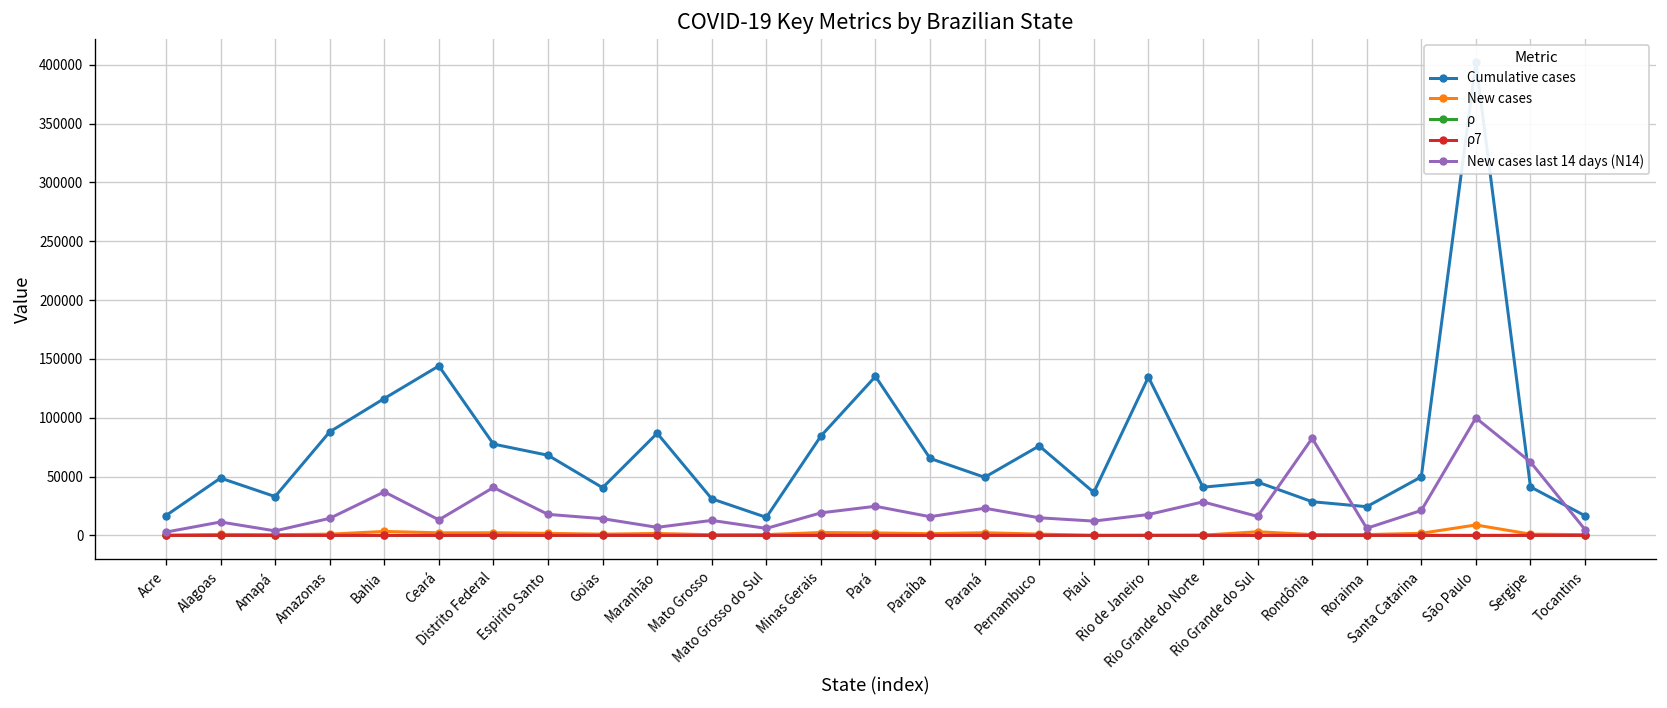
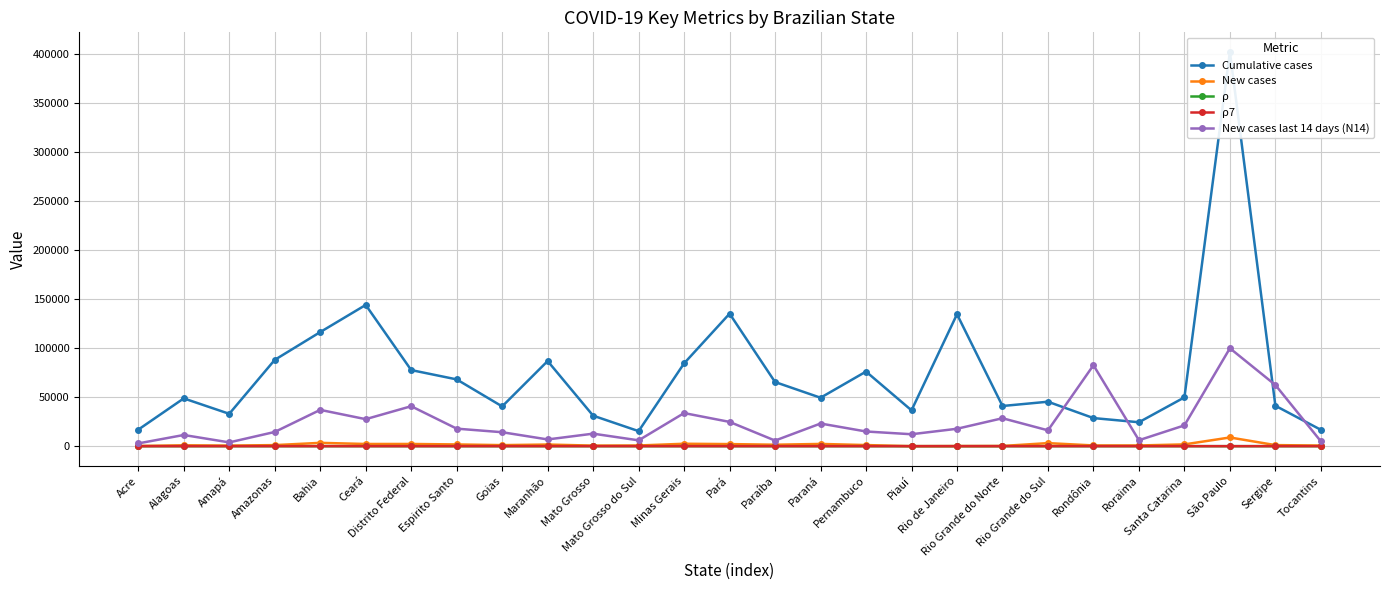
  {
    "Cumulative cases": {
      "Acre": 20000,
      "Alagoas": 50000,
      "Amapá": 30000,
      "Amazonas": 90000,
      "Bahia": 120000,
      "Ceará": 140000,
      "Distrito Federal": 80000,
      "Espirito Santo": 70000,
      "Goias": 40000,
      "Maranhão": 90000,
      "Mato Grosso": 30000,
      "Mato Grosso do Sul": 20000,
      "Minas Gerais": 80000,
      "Pará": 140000,
      "Paraíba": 70000,
      "Paraná": 50000,
      "Pernambuco": 80000,
      "Piauí": 40000,
      "Rio de Janeiro": 130000,
      "Rio Grande do Norte": 40000,
      "Rio Grande do Sul": 50000,
      "Rondônia": 30000,
      "Roraima": 20000,
      "Santa Catarina": 50000,
      "Sergipe": 40000,
      "Tocantins": 20000
    },
    "New cases": {
      "Bahia": 0,
      "Rio Grande do Sul": 0,
      "São Paulo": 10000
    },
    "ρ7": {
      "Bahia": 0,
      "Rio Grande do Sul": 0,
      "São Paulo": 0
    },
    "New cases last 14 days (N14)": {
      "Acre": 0,
      "Alagoas": 10000,
      "Amapá": 0,
      "Amazonas": 10000,
      "Bahia": 40000,
-     "Ceará": 10000,
+     "Ceará": 30000,
      "Distrito Federal": 40000,
      "Espirito Santo": 20000,
      "Goias": 10000,
      "Maranhão": 10000,
      "Mato Grosso": 10000,
      "Mato Grosso do Sul": 10000,
-     "Minas Gerais": 20000,
+     "Minas Gerais": 30000,
      "Pará": 20000,
-     "Paraíba": 20000,
+     "Paraíba": 10000,
      "Paraná": 20000,
      "Pernambuco": 10000,
      "Piauí": 10000,
      "Rio de Janeiro": 20000,
      "Rio Grande do Norte": 30000,
      "Rio Grande do Sul": 20000,
      "Rondônia": 80000,
      "Roraima": 10000,
      "Santa Catarina": 20000,
      "São Paulo": 100000,
      "Sergipe": 60000,
      "Tocantins": 0
    }
  }
